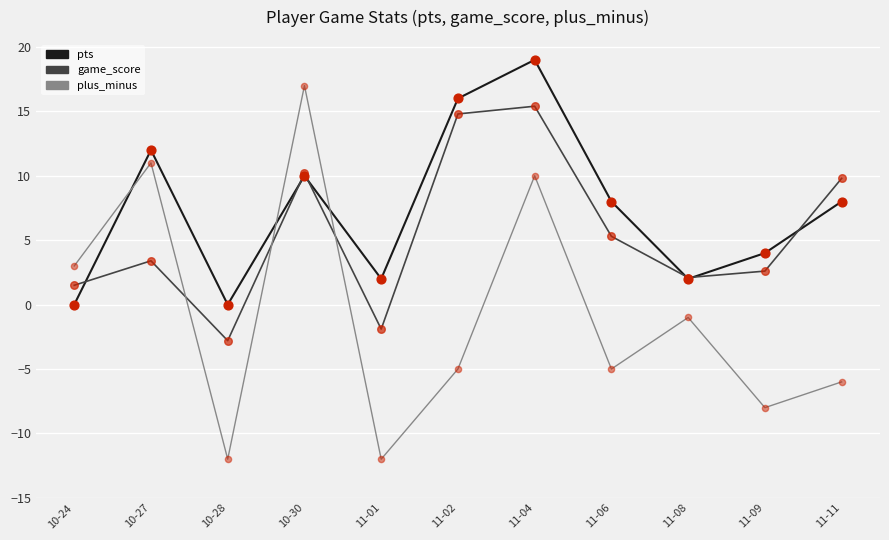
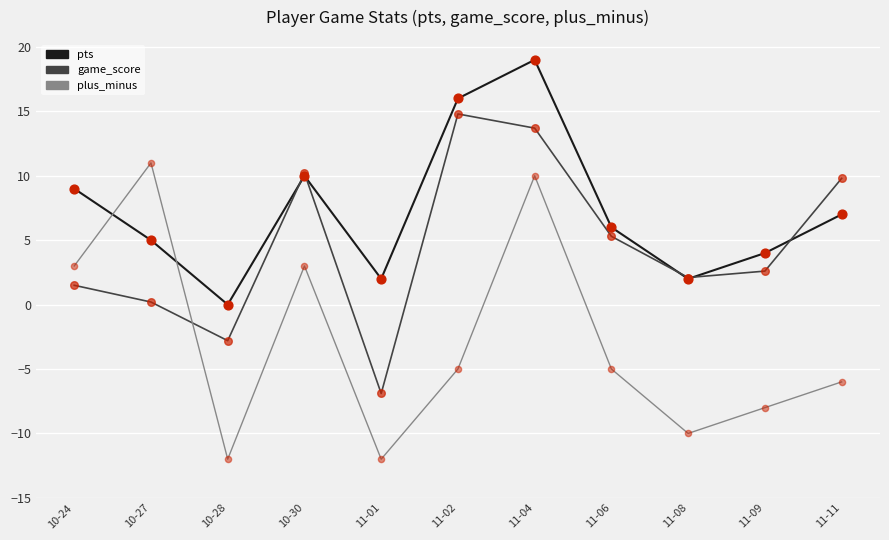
  {
    "pts": {
-     "10-24": 0,
-     "10-27": 12,
+     "10-24": 9,
+     "10-27": 5,
      "10-28": 0,
      "10-30": 10,
      "11-01": 2,
      "11-02": 16,
      "11-04": 19,
-     "11-06": 8,
+     "11-06": 6,
      "11-09": 4,
-     "11-11": 8
+     "11-11": 7
    },
    "game_score": {
      "10-24": 1.5,
-     "10-27": 3.4,
+     "10-27": 0.2,
      "10-28": -2.8,
      "10-30": 10.2,
-     "11-01": -1.9,
+     "11-01": -6.9,
      "11-02": 14.8,
-     "11-04": 15.4,
+     "11-04": 13.7,
      "11-06": 5.3,
      "11-09": 2.6,
      "11-11": 9.8
    },
    "plus_minus": {
      "10-24": 3,
      "10-27": 11,
      "10-28": -12,
-     "10-30": 17,
+     "10-30": 3,
      "11-01": -12,
      "11-02": -5,
      "11-04": 10,
      "11-06": -5,
-     "11-08": -1,
+     "11-08": -10,
      "11-09": -8,
      "11-11": -6
    }
  }
